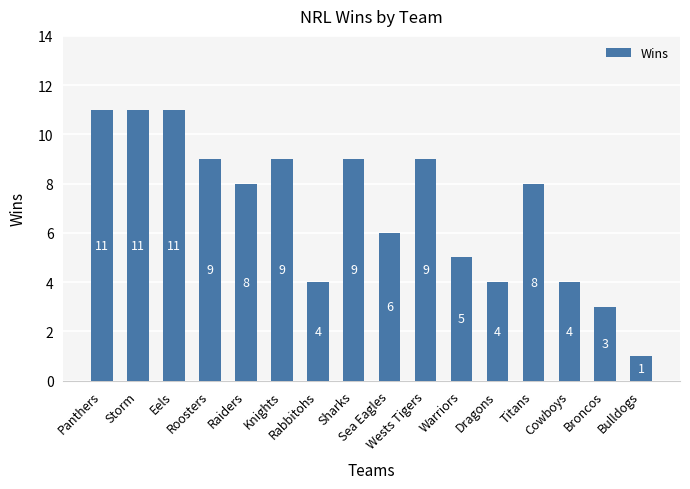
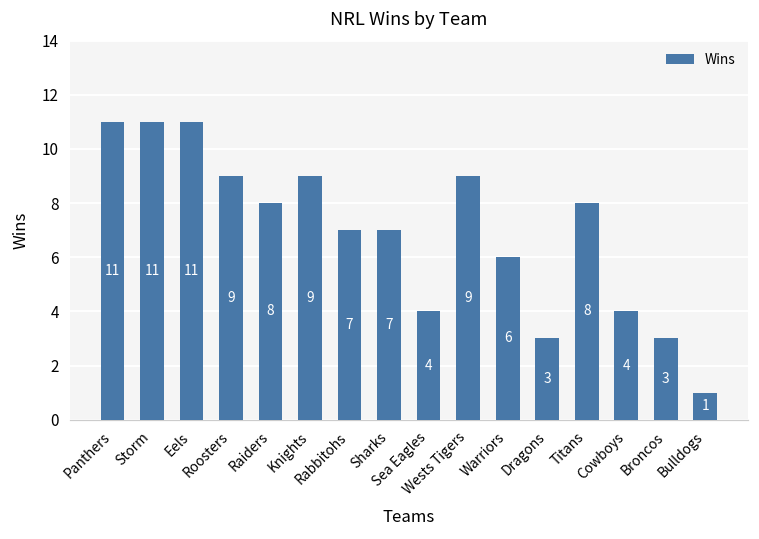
  {
    "Panthers": 11,
    "Storm": 11,
    "Eels": 11,
    "Roosters": 9,
    "Raiders": 8,
    "Knights": 9,
-   "Rabbitohs": 4,
-   "Sharks": 9,
-   "Sea Eagles": 6,
+   "Rabbitohs": 7,
+   "Sharks": 7,
+   "Sea Eagles": 4,
    "Wests Tigers": 9,
-   "Warriors": 5,
-   "Dragons": 4,
+   "Warriors": 6,
+   "Dragons": 3,
    "Titans": 8,
    "Cowboys": 4,
    "Broncos": 3,
    "Bulldogs": 1
  }
